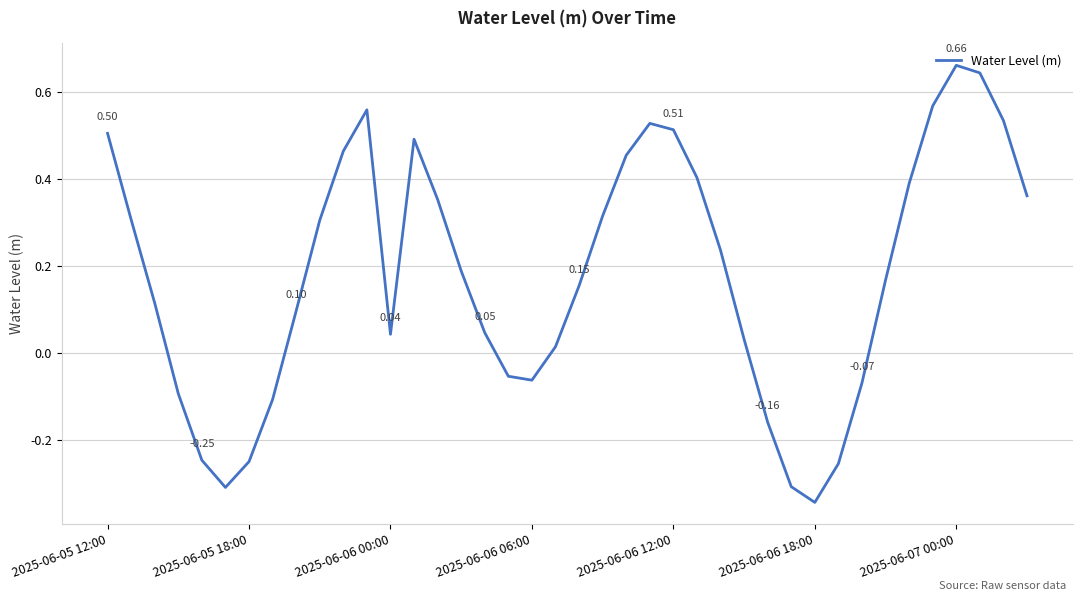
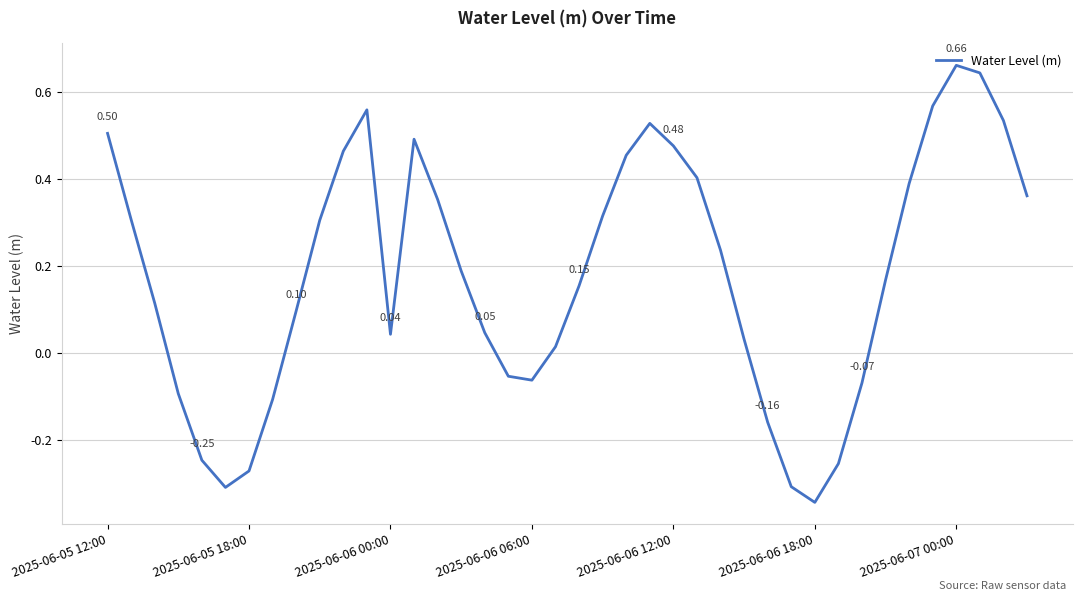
  {
    "2025-06-05 12:00": 0.50,
-   "2025-06-05 18:00": -0.25,
+   "2025-06-05 18:00": -0.27,
    "2025-06-06 00:00": 0.04,
-   "2025-06-06 12:00": 0.51,
+   "2025-06-06 12:00": 0.48,
    "2025-06-07 00:00": 0.66
  }
